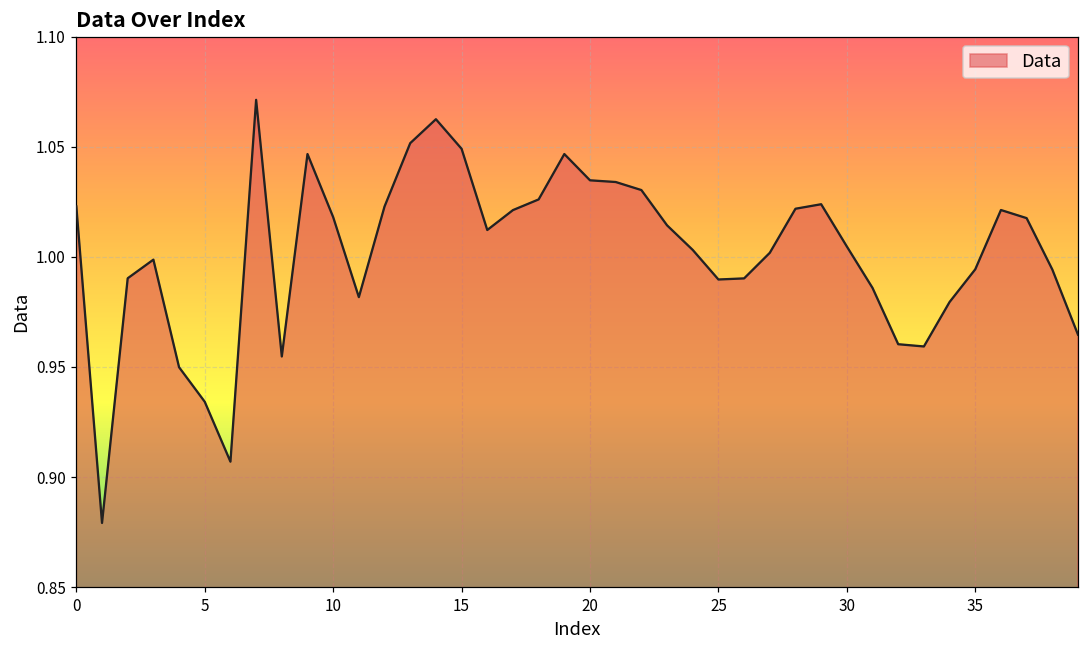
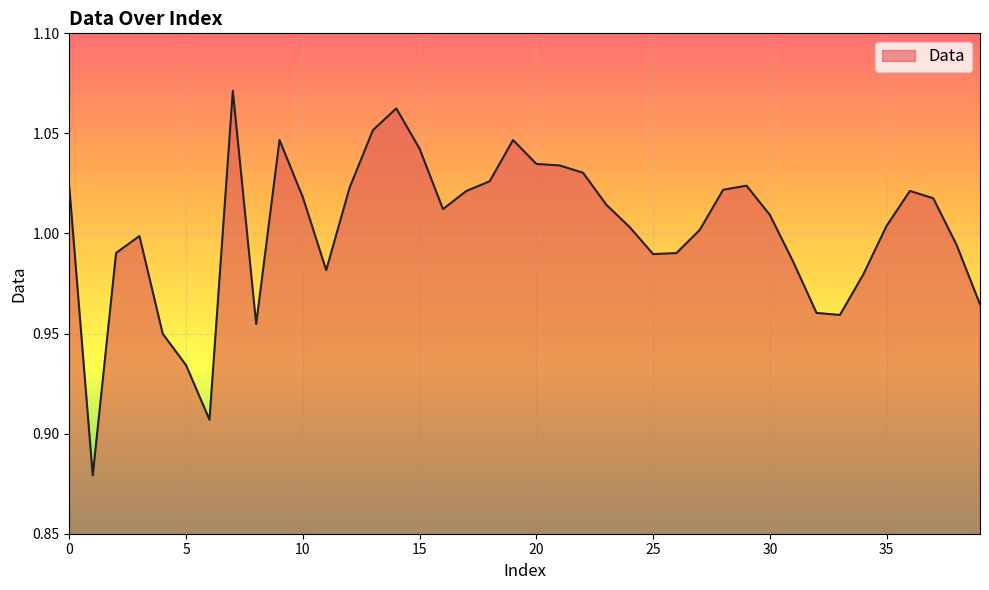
  {
    "0": 1.023,
    "5": 0.934,
    "10": 1.018,
-   "15": 1.049,
+   "15": 1.042,
    "20": 1.035,
    "25": 0.990,
-   "30": 1.005,
-   "35": 0.994
+   "30": 1.009,
+   "35": 1.004
  }
